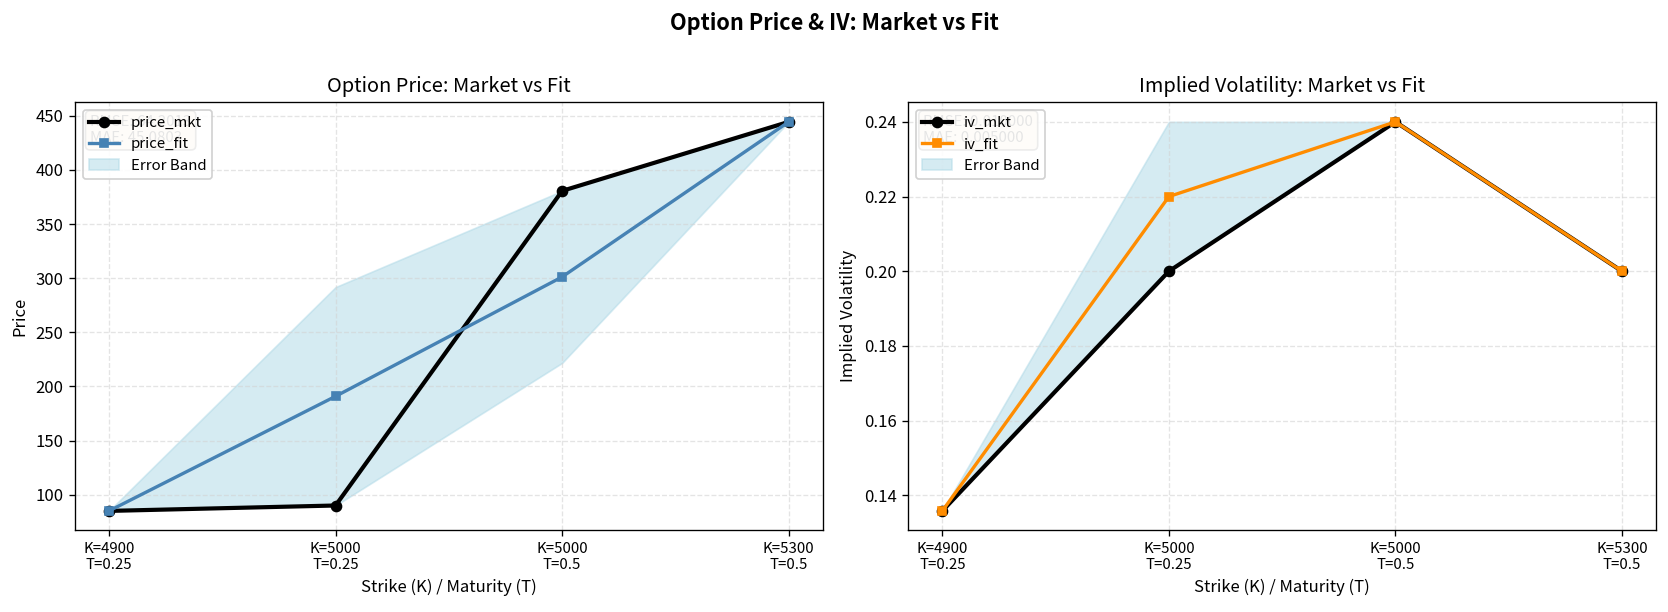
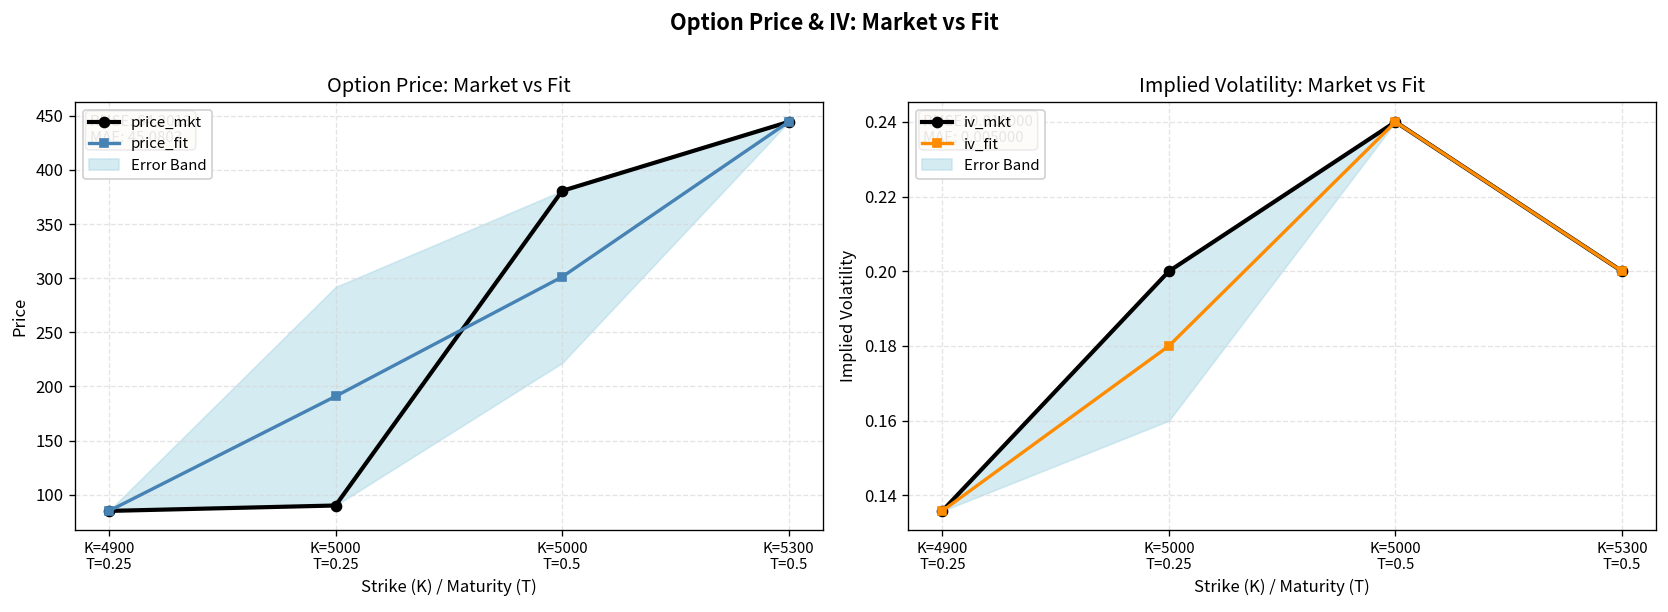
  {
    "Option Price: Market vs Fit": {
      "price_mkt": {
        "K=5000 T=0.25": 90
      },
      "price_fit": {
        "K=5000 T=0.25": 190,
        "K=5000 T=0.5": 300
      }
    },
    "Implied Volatility: Market vs Fit": {
      "iv_fit": {
-       "K=5000 T=0.25": 0.22
+       "K=5000 T=0.25": 0.18
      }
    }
  }
